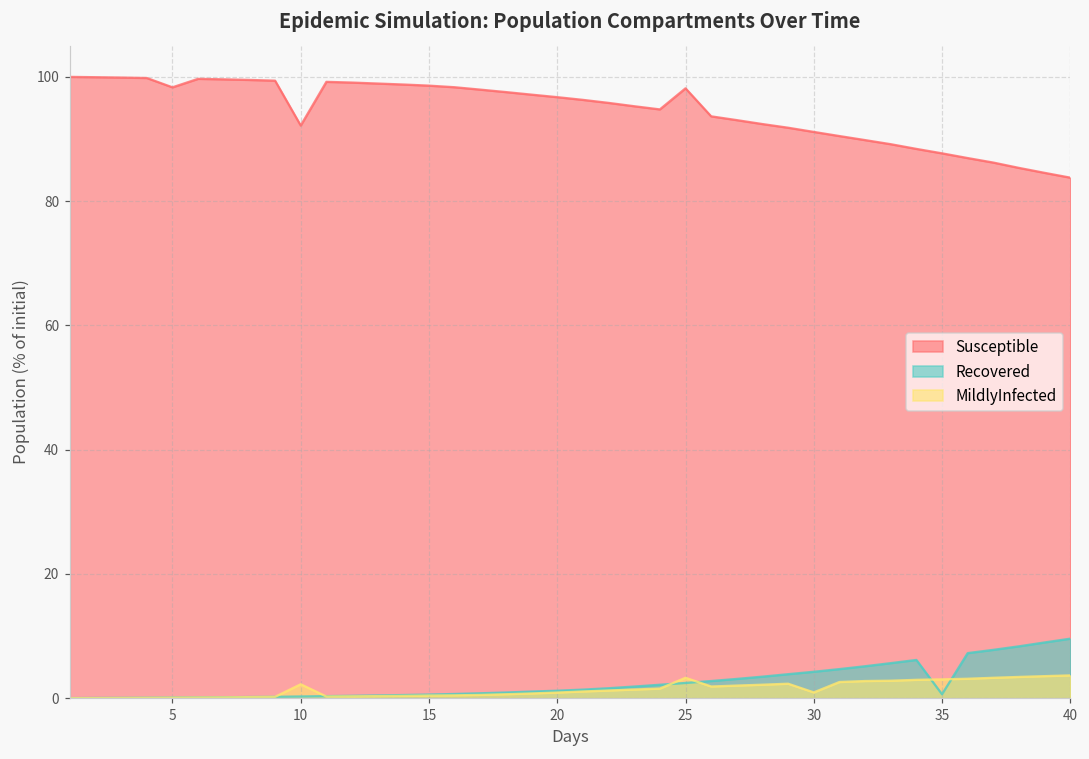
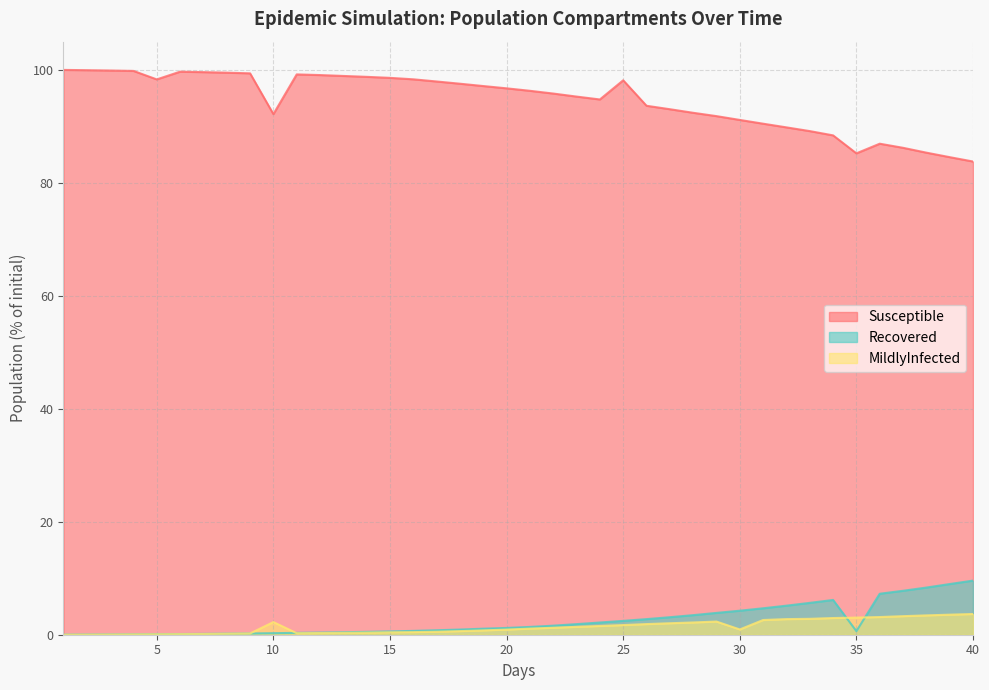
  {
    "Susceptible": {
      "5": 98,
      "10": 92,
      "15": 99,
      "20": 97,
      "25": 98,
      "30": 91,
-     "35": 88,
+     "35": 85,
      "40": 84
    },
    "Recovered": {
      "10": 0,
      "25": 2,
      "30": 4,
      "35": 1,
      "40": 10
    },
    "MildlyInfected": {
      "10": 2,
-     "25": 3,
+     "25": 2,
      "30": 1,
      "35": 3,
      "40": 4
    }
  }
